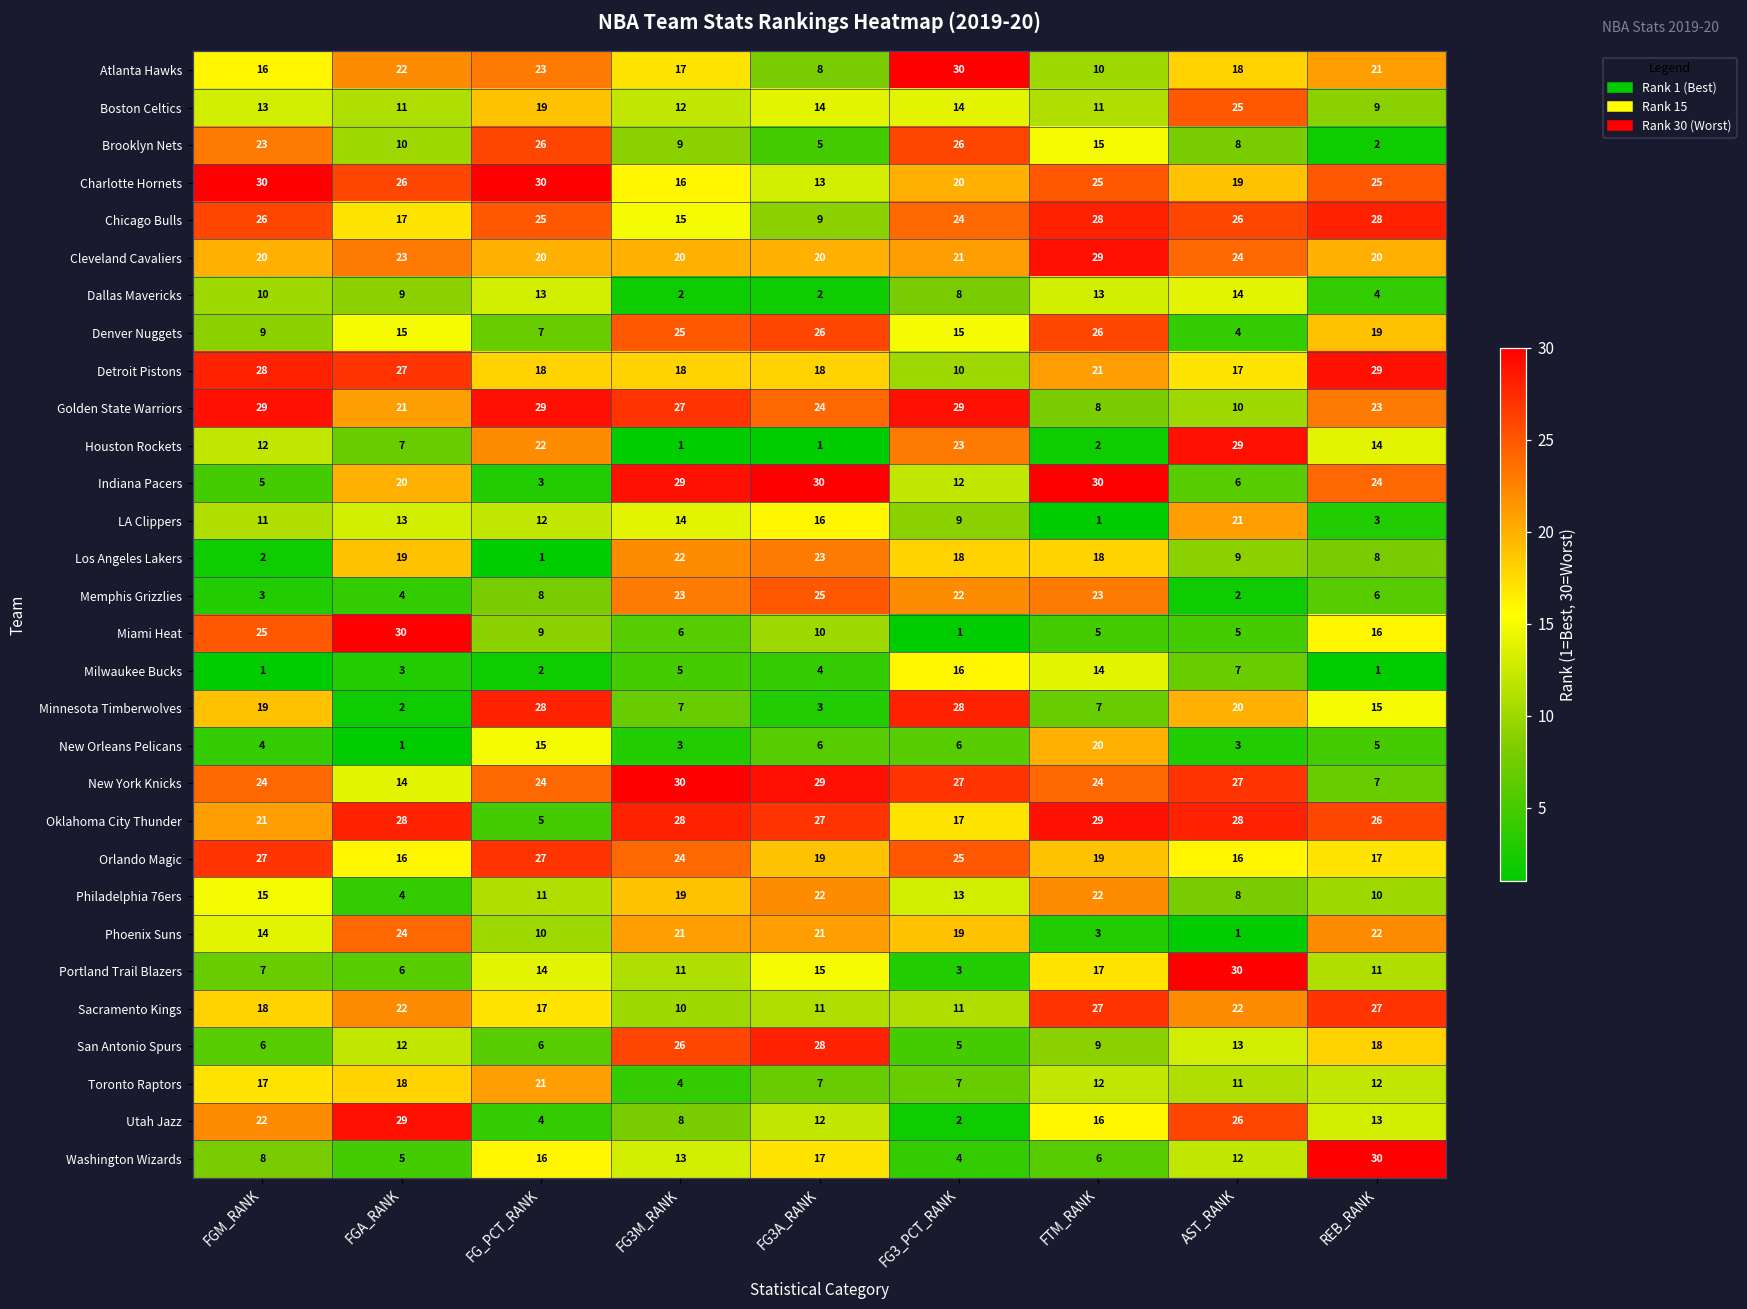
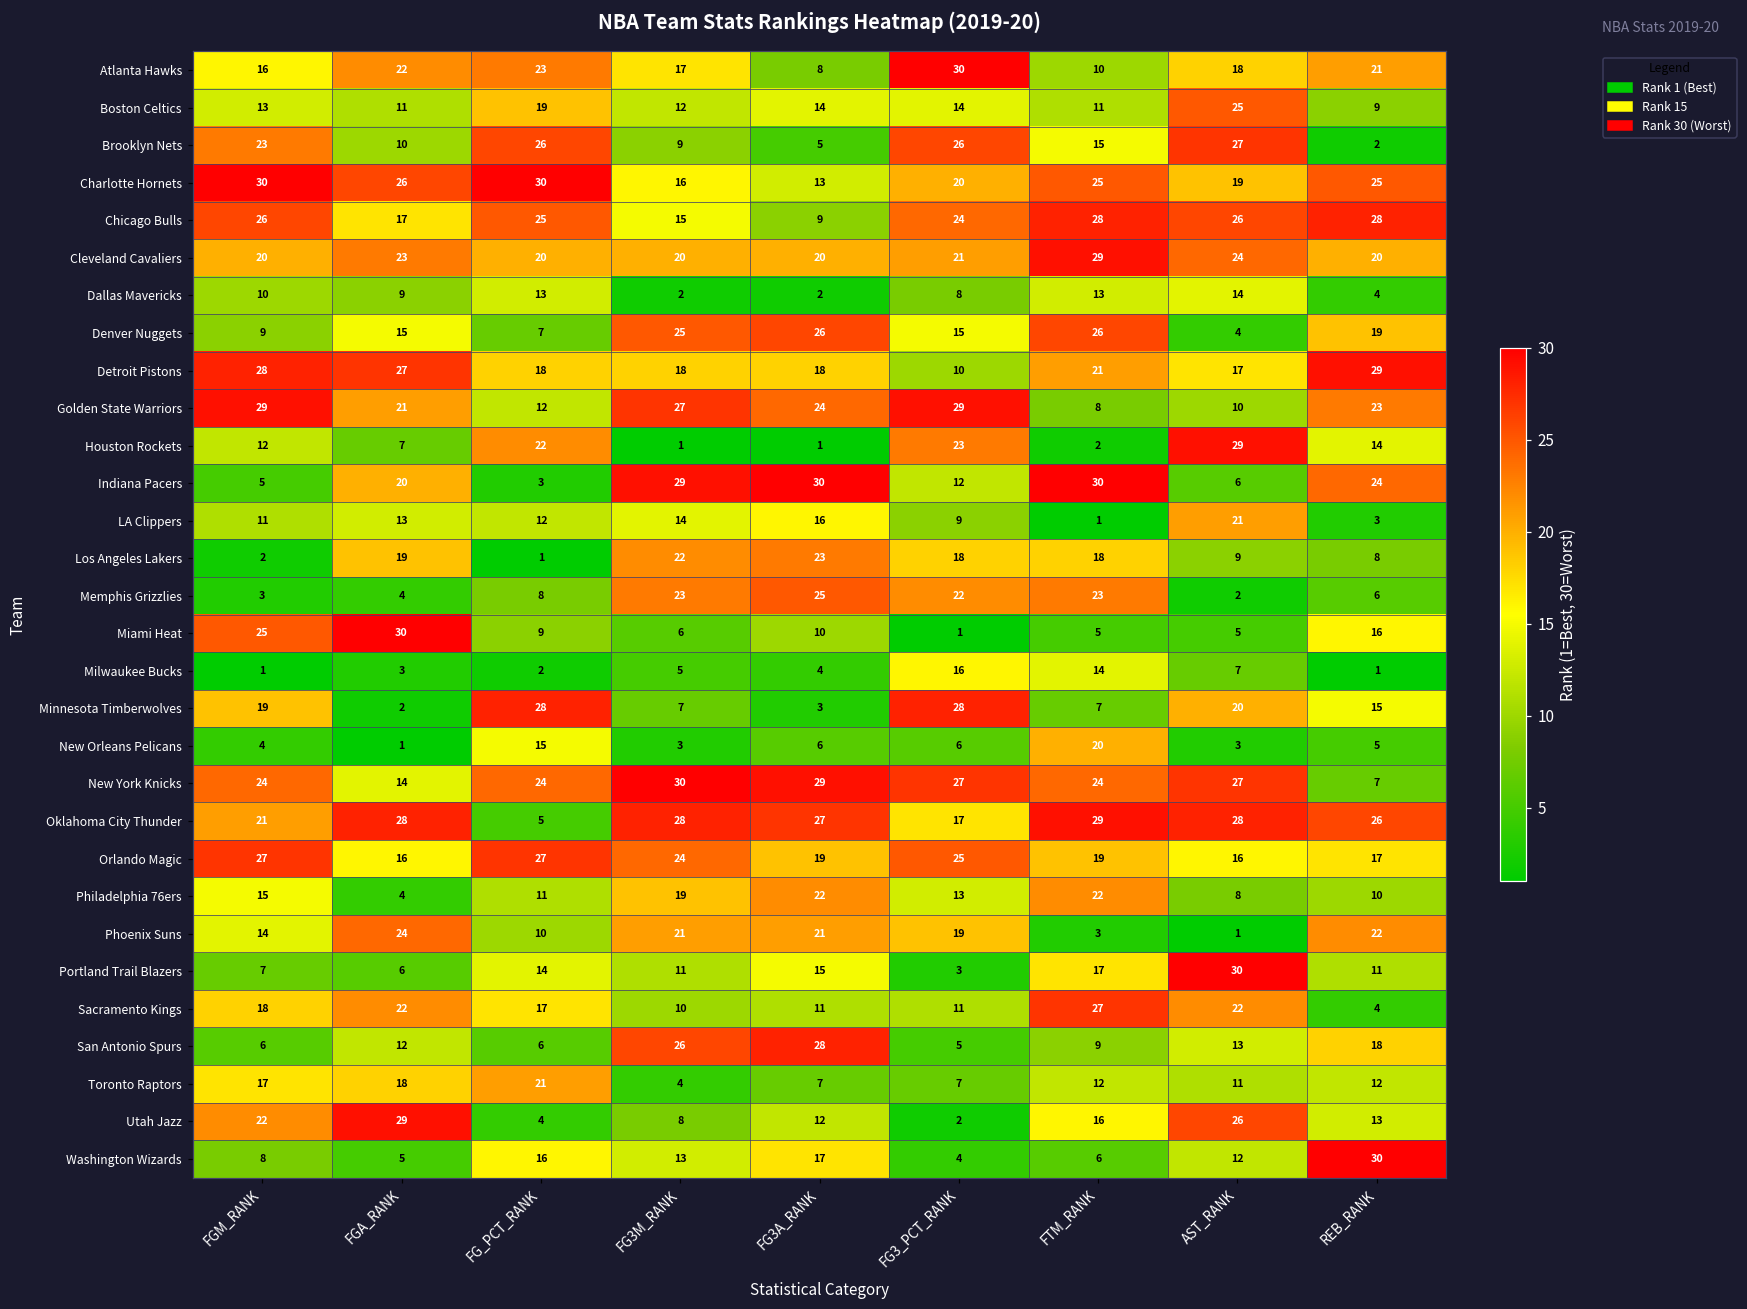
  {
    "Brooklyn Nets": {
      "FGM_RANK": 23,
      "FGA_RANK": 10,
      "FG_PCT_RANK": 26,
      "FG3M_RANK": 9,
      "FG3A_RANK": 5,
      "FG3_PCT_RANK": 26,
      "FTM_RANK": 15,
-     "AST_RANK": 8,
+     "AST_RANK": 27,
      "REB_RANK": 2
    },
    "Golden State Warriors": {
      "FGM_RANK": 29,
      "FGA_RANK": 21,
-     "FG_PCT_RANK": 29,
+     "FG_PCT_RANK": 12,
      "FG3M_RANK": 27,
      "FG3A_RANK": 24,
      "FG3_PCT_RANK": 29,
      "FTM_RANK": 8,
      "AST_RANK": 10,
      "REB_RANK": 23
    },
    "Sacramento Kings": {
      "FGM_RANK": 18,
      "FGA_RANK": 22,
      "FG_PCT_RANK": 17,
      "FG3M_RANK": 10,
      "FG3A_RANK": 11,
      "FG3_PCT_RANK": 11,
      "FTM_RANK": 27,
      "AST_RANK": 22,
-     "REB_RANK": 27
+     "REB_RANK": 4
    }
  }
